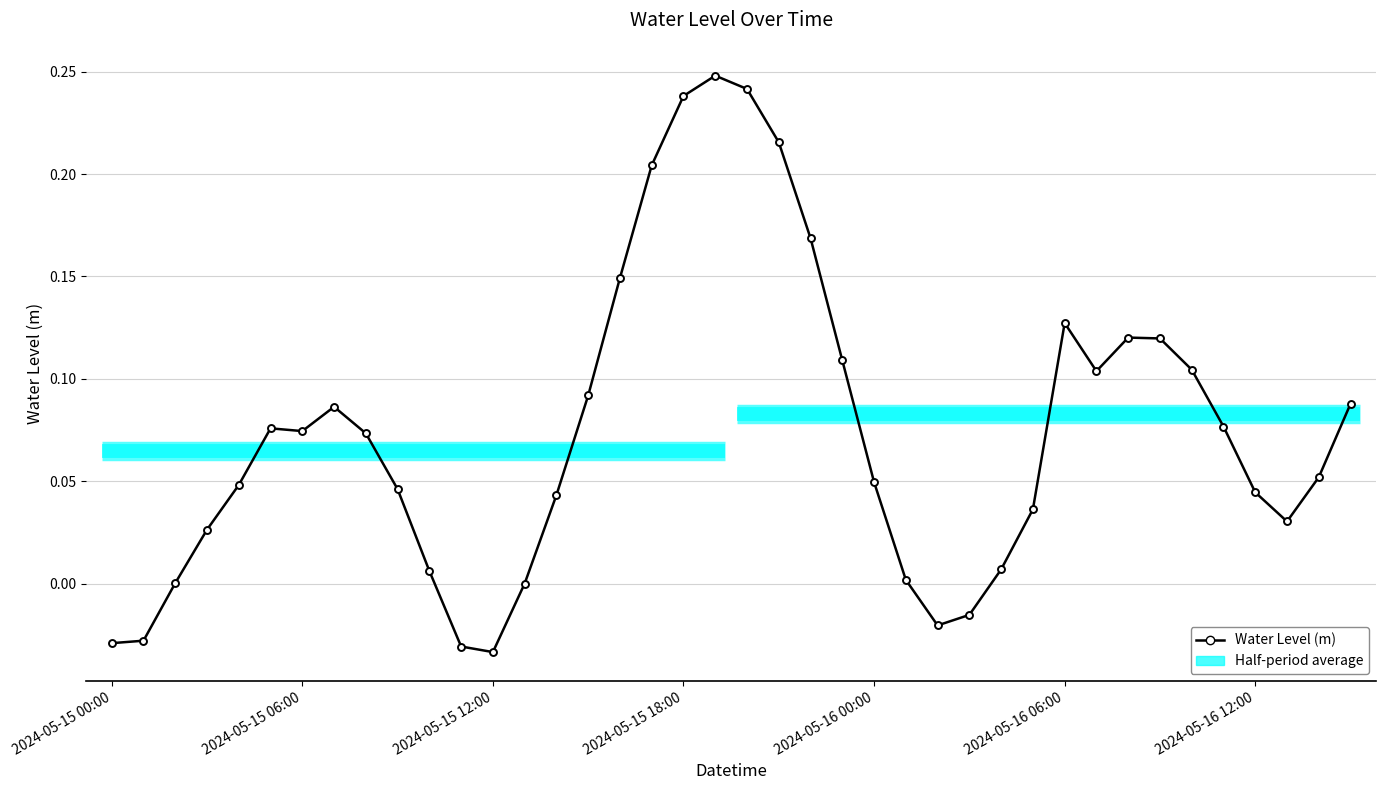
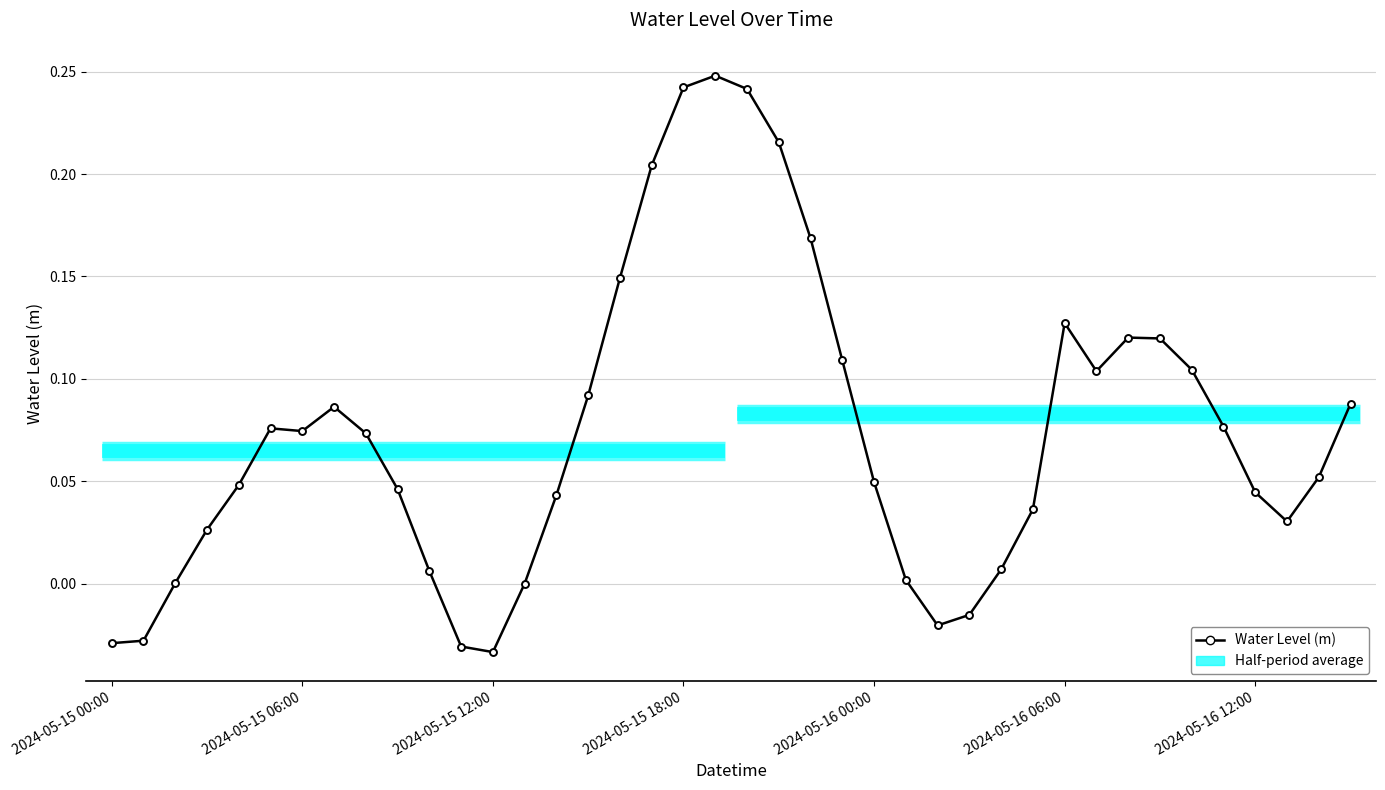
  {
    "Water Level (m)": {
      "2024-05-15 00:00": -0.029,
      "2024-05-15 06:00": 0.075,
      "2024-05-15 12:00": -0.033,
-     "2024-05-15 18:00": 0.238,
+     "2024-05-15 18:00": 0.242,
      "2024-05-16 00:00": 0.050,
      "2024-05-16 06:00": 0.127,
      "2024-05-16 12:00": 0.045
    }
  }
